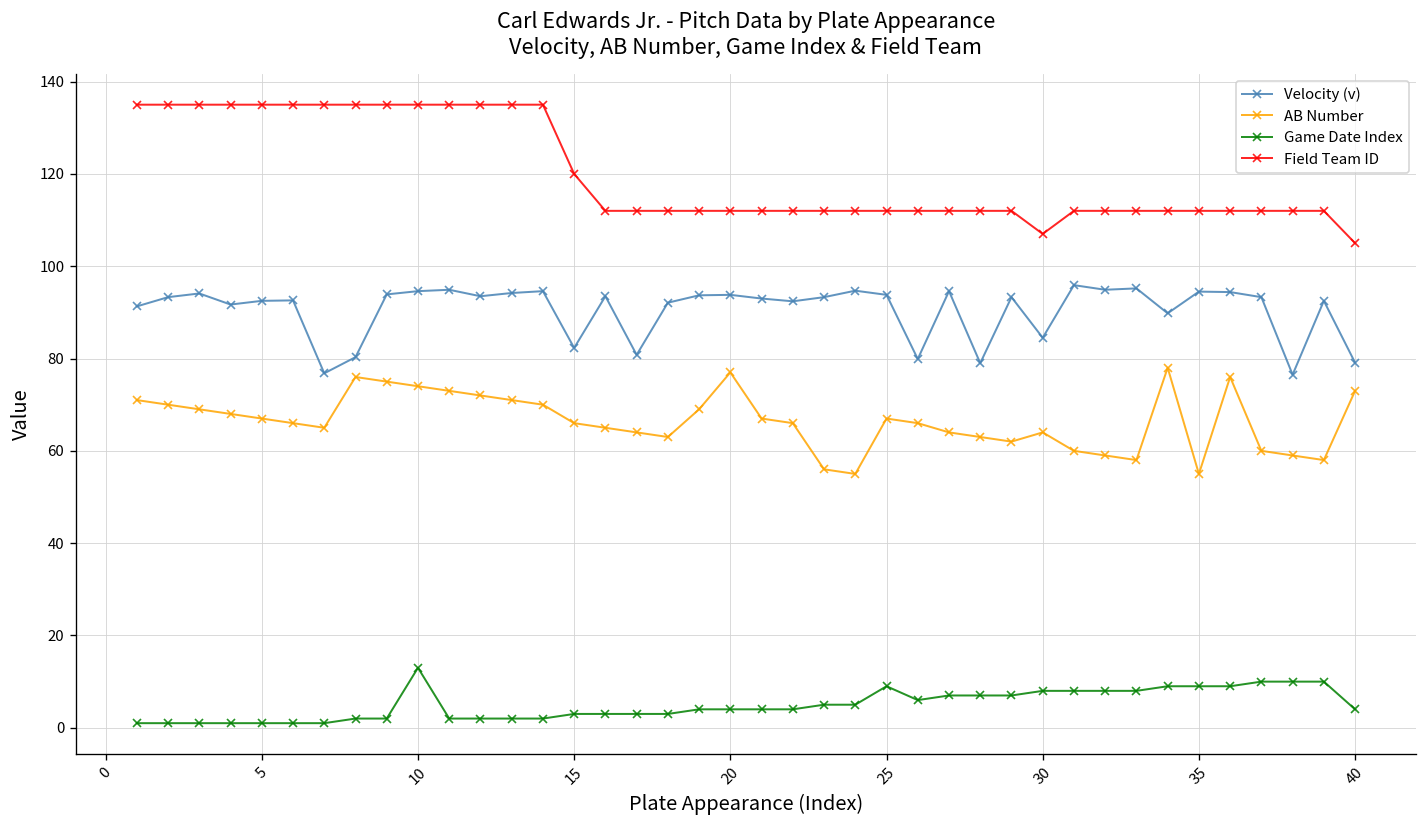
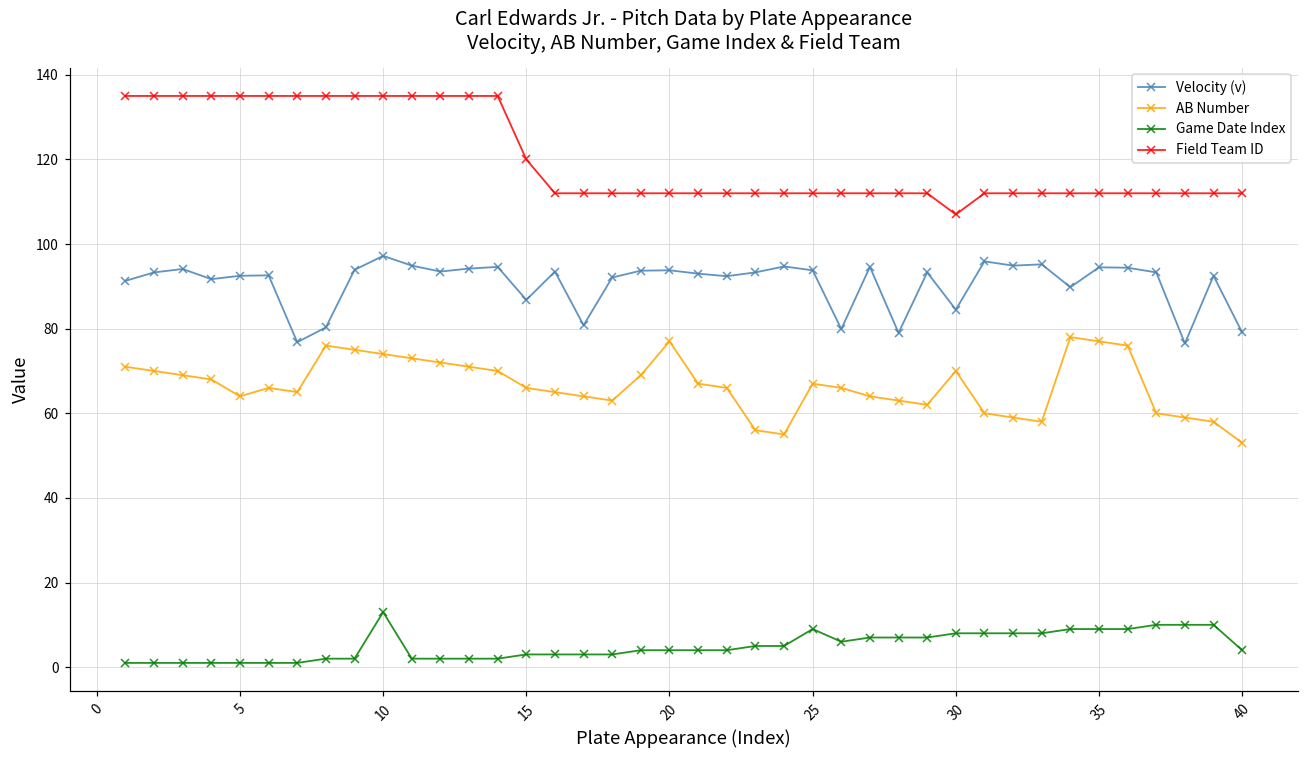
  {
    "Velocity (v)": {
      "5": 93,
-     "10": 95,
-     "15": 82,
+     "10": 97,
+     "15": 87,
      "20": 94,
      "25": 94,
      "30": 85,
      "35": 95,
      "40": 79
    },
    "AB Number": {
-     "5": 67,
+     "5": 64,
      "10": 74,
      "15": 66,
      "20": 77,
      "25": 67,
-     "30": 64,
-     "35": 55,
-     "40": 73
+     "30": 70,
+     "35": 77,
+     "40": 53
    },
    "Game Date Index": {
      "5": 1,
      "10": 13,
      "15": 3,
      "20": 4,
      "25": 9,
      "30": 8,
      "35": 9,
      "40": 4
    },
    "Field Team ID": {
      "5": 135,
      "10": 135,
      "15": 120,
      "20": 112,
      "25": 112,
      "30": 107,
      "35": 112,
-     "40": 105
+     "40": 112
    }
  }
